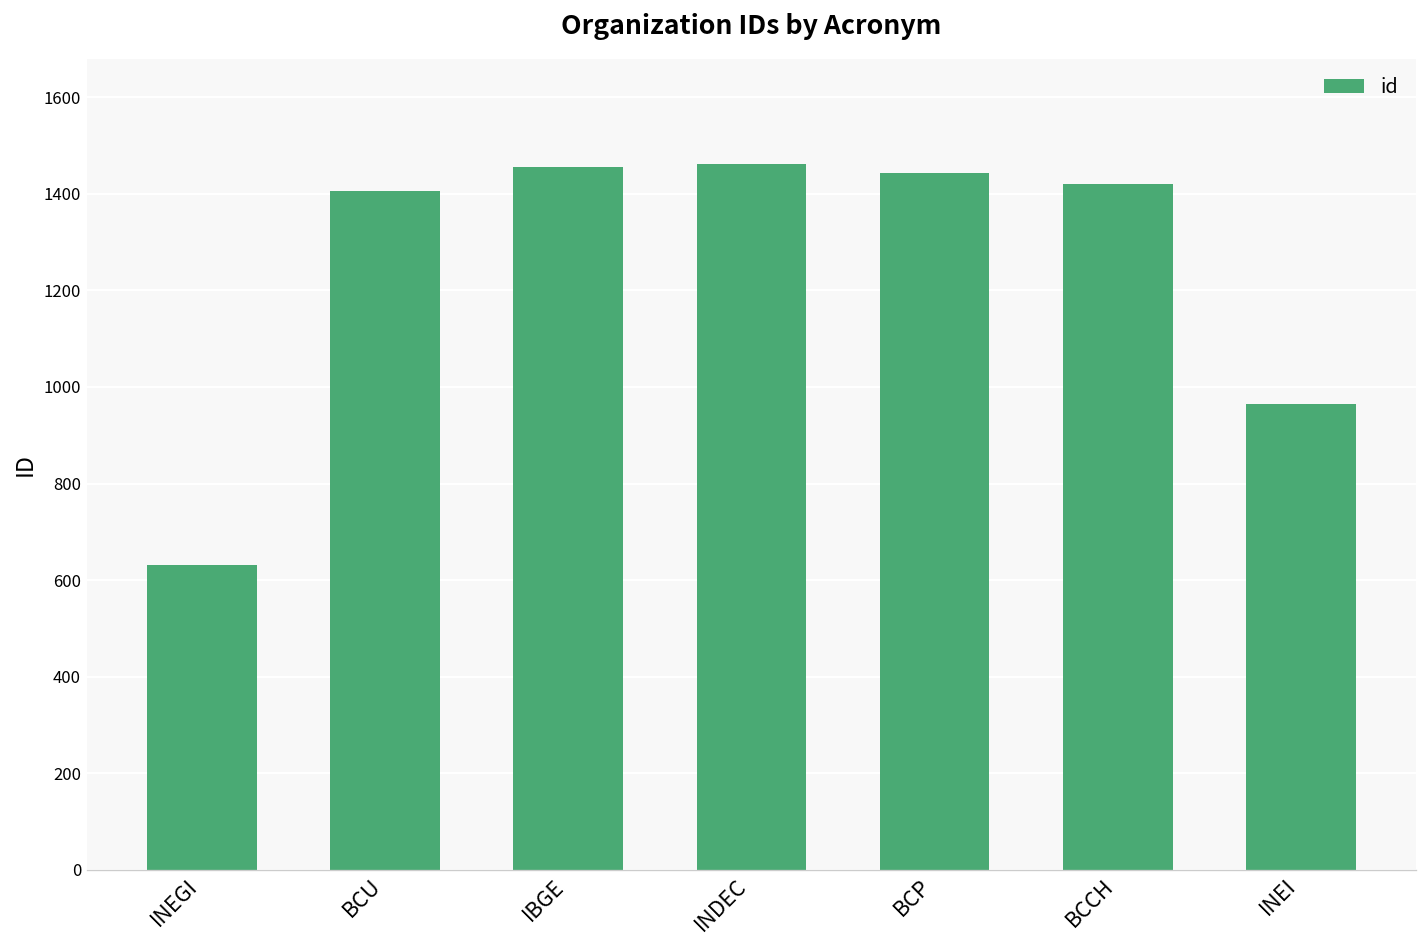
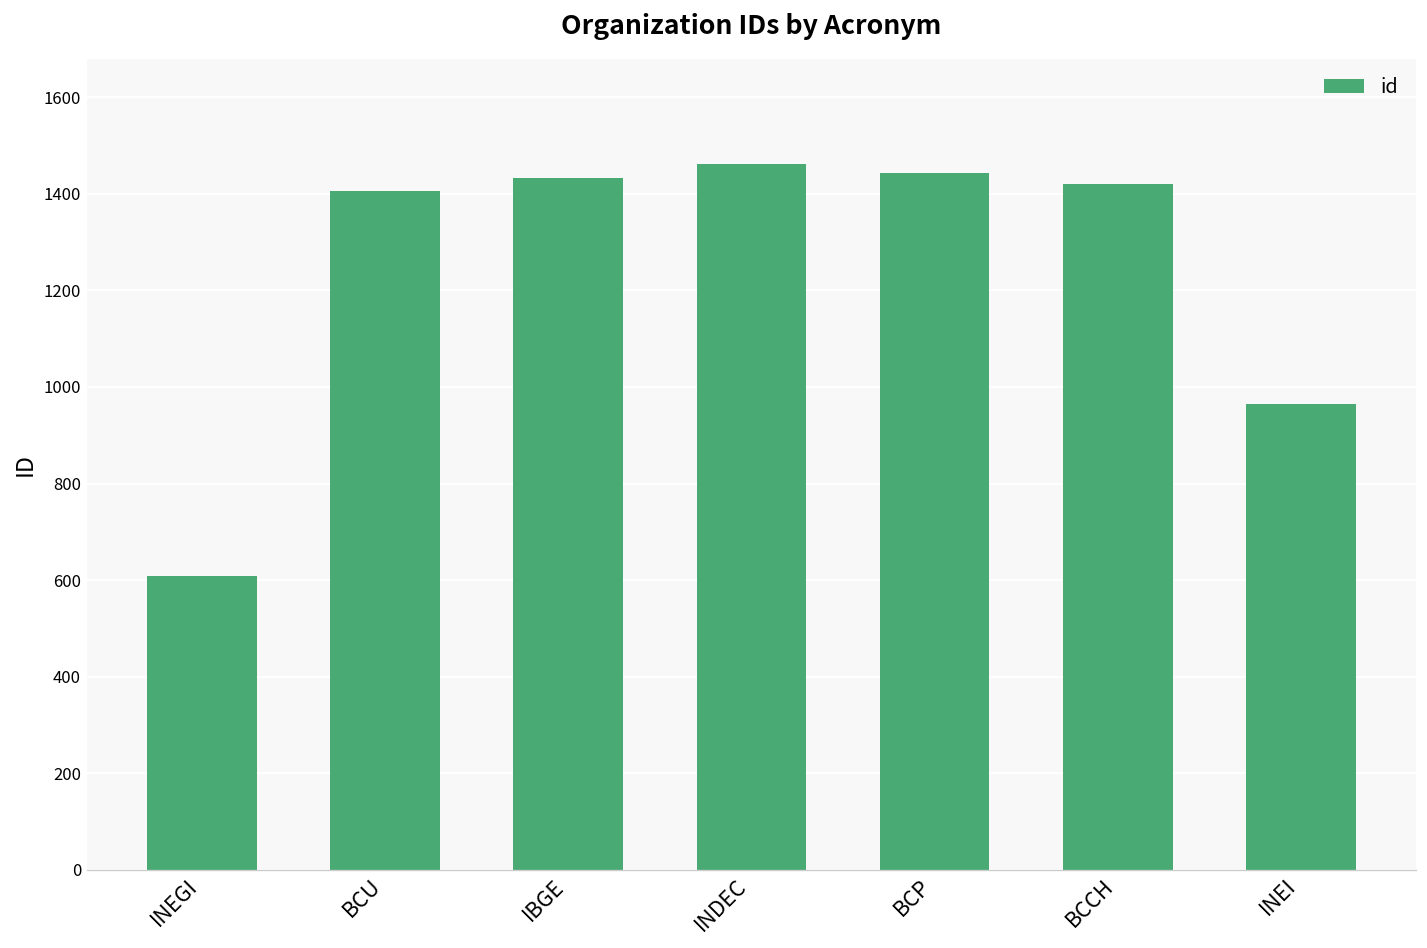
  {
-   "INEGI": 630,
+   "INEGI": 610,
    "BCU": 1410,
-   "IBGE": 1460,
+   "IBGE": 1430,
    "INDEC": 1460,
    "BCP": 1440,
    "BCCH": 1420,
    "INEI": 970
  }
